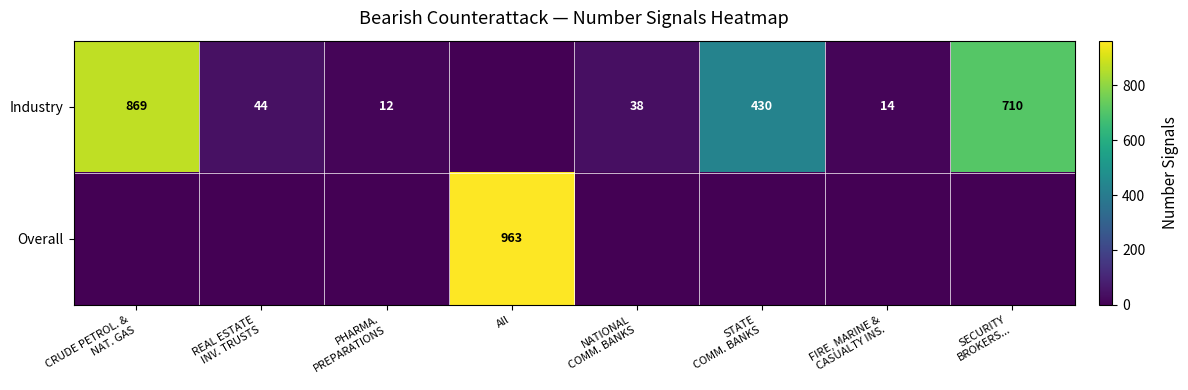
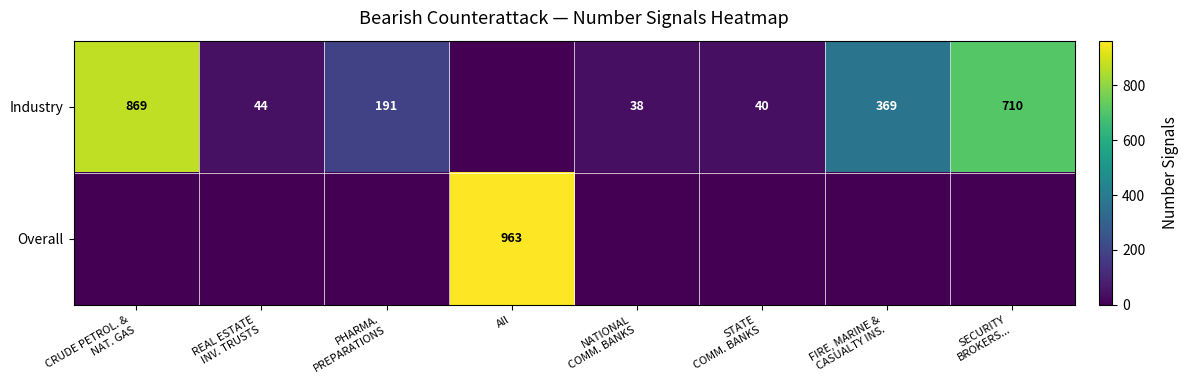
  {
    "Industry": {
      "CRUDE PETROL. & NAT. GAS": 869,
      "REAL ESTATE INV. TRUSTS": 44,
-     "PHARMA. PREPARATIONS": 12,
+     "PHARMA. PREPARATIONS": 191,
      "NATIONAL COMM. BANKS": 38,
-     "STATE COMM. BANKS": 430,
-     "FIRE, MARINE & CASUALTY INS.": 14,
+     "STATE COMM. BANKS": 40,
+     "FIRE, MARINE & CASUALTY INS.": 369,
      "SECURITY BROKERS...": 710
    },
    "Overall": {
      "All": 963
    }
  }
